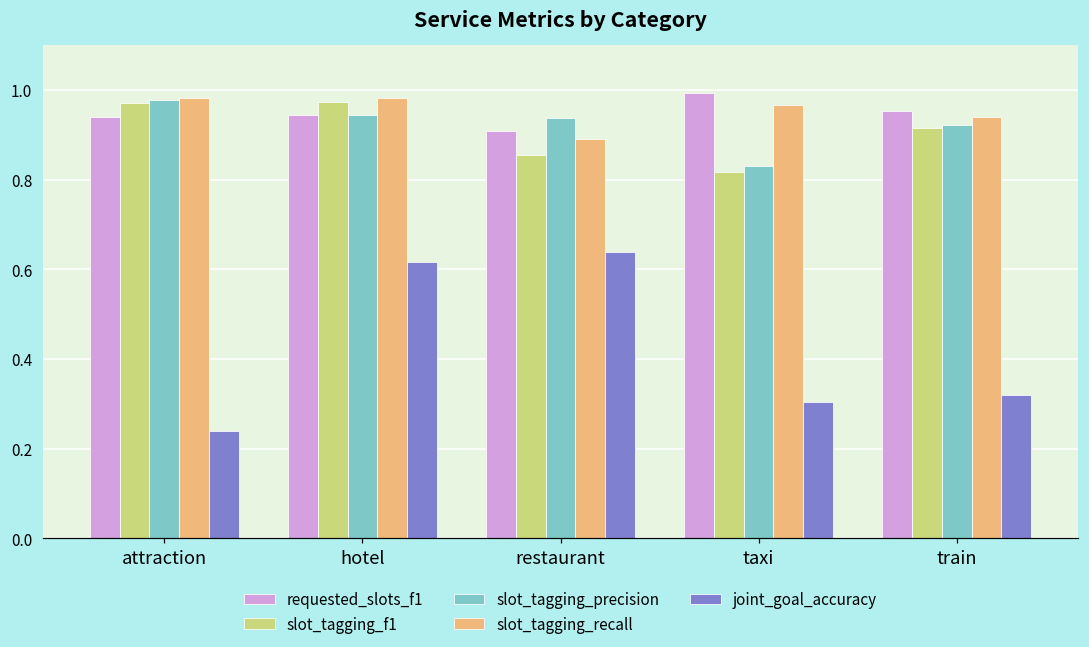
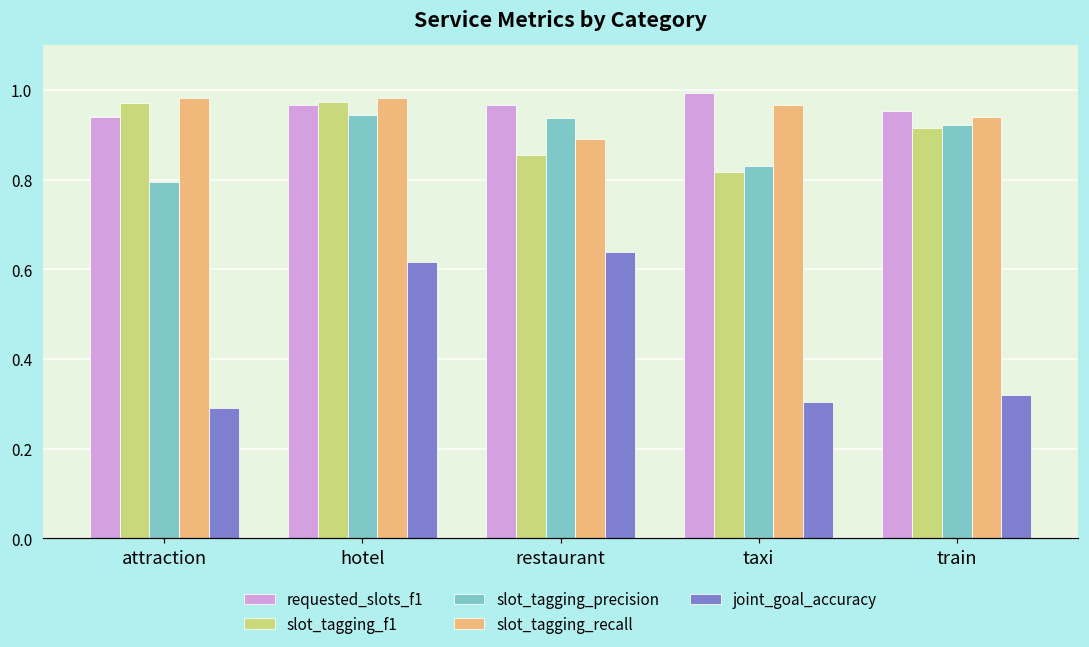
  {
    "requested_slots_f1": {
      "attraction": 0.94,
-     "hotel": 0.94,
-     "restaurant": 0.91,
+     "hotel": 0.97,
+     "restaurant": 0.97,
      "taxi": 0.99,
      "train": 0.95
    },
    "slot_tagging_precision": {
-     "attraction": 0.98,
+     "attraction": 0.79,
      "hotel": 0.94,
      "restaurant": 0.94,
      "taxi": 0.83,
      "train": 0.92
    },
    "joint_goal_accuracy": {
-     "attraction": 0.24,
+     "attraction": 0.29,
      "hotel": 0.62,
      "restaurant": 0.64,
      "taxi": 0.30,
      "train": 0.32
    }
  }
